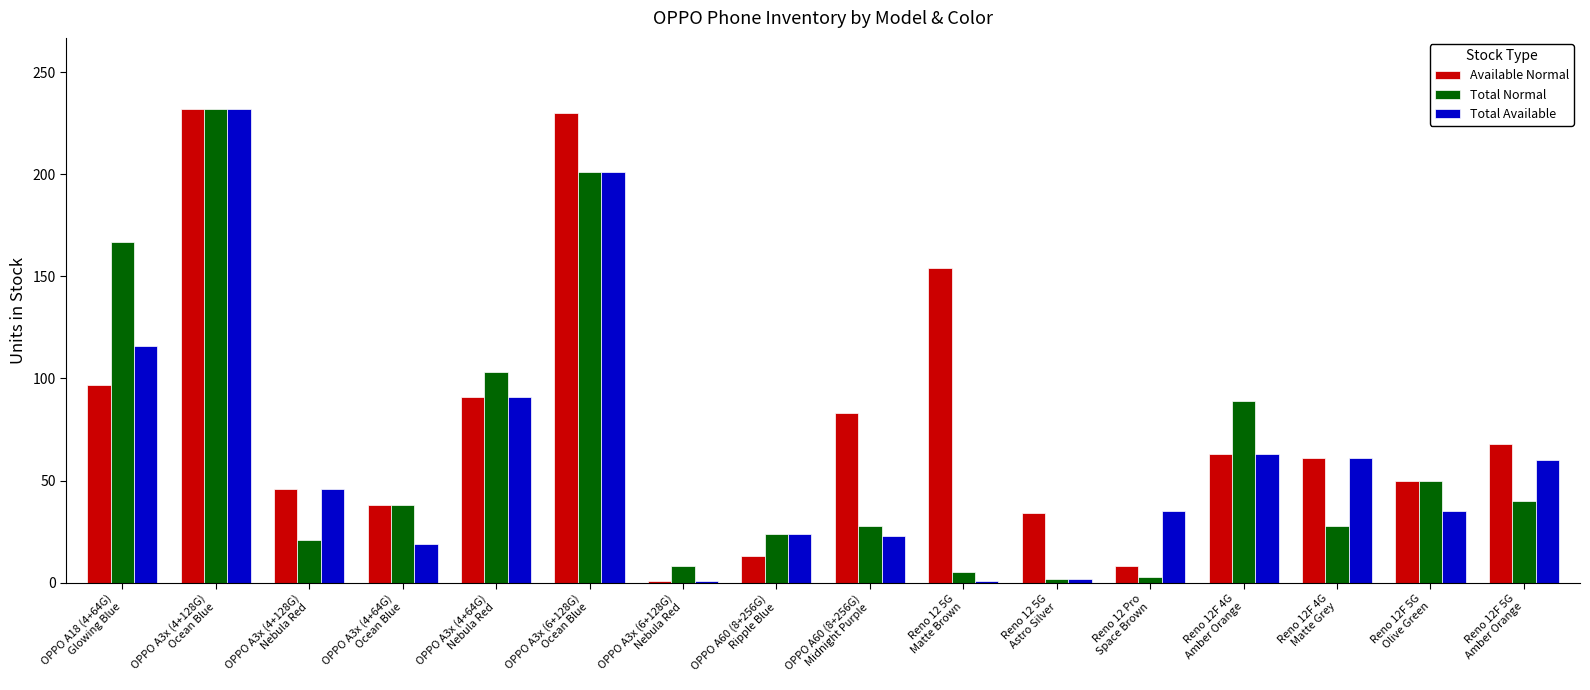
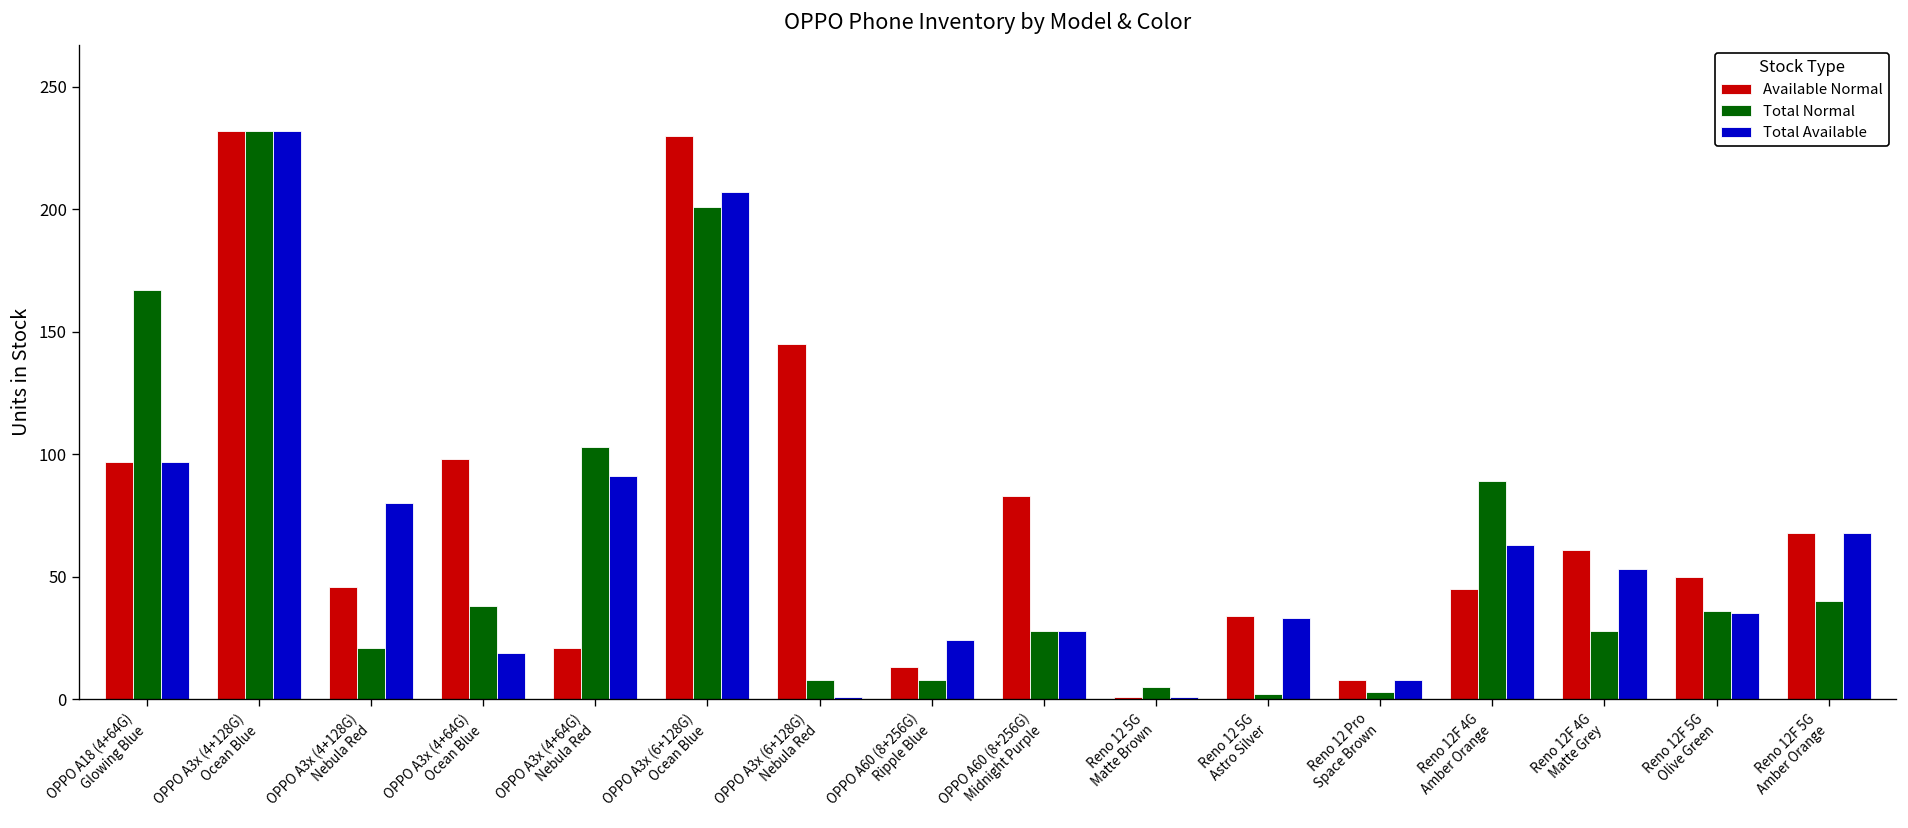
  {
    "Available Normal": {
      "OPPO A18 (4+64G) Glowing Blue": 97,
      "OPPO A3x (4+128G) Ocean Blue": 232,
      "OPPO A3x (4+128G) Nebula Red": 46,
-     "OPPO A3x (4+64G) Ocean Blue": 38,
-     "OPPO A3x (4+64G) Nebula Red": 91,
+     "OPPO A3x (4+64G) Ocean Blue": 98,
+     "OPPO A3x (4+64G) Nebula Red": 21,
      "OPPO A3x (6+128G) Ocean Blue": 230,
-     "OPPO A3x (6+128G) Nebula Red": 1,
+     "OPPO A3x (6+128G) Nebula Red": 145,
      "OPPO A60 (8+256G) Ripple Blue": 13,
      "OPPO A60 (8+256G) Midnight Purple": 83,
-     "Reno 12 5G Matte Brown": 154,
+     "Reno 12 5G Matte Brown": 1,
      "Reno 12 5G Astro Silver": 34,
      "Reno 12 Pro Space Brown": 8,
-     "Reno 12F 4G Amber Orange": 63,
+     "Reno 12F 4G Amber Orange": 45,
      "Reno 12F 4G Matte Grey": 61,
      "Reno 12F 5G Olive Green": 50,
      "Reno 12F 5G Amber Orange": 68
    },
    "Total Normal": {
      "OPPO A18 (4+64G) Glowing Blue": 167,
      "OPPO A3x (4+128G) Ocean Blue": 232,
      "OPPO A3x (4+128G) Nebula Red": 21,
      "OPPO A3x (4+64G) Ocean Blue": 38,
      "OPPO A3x (4+64G) Nebula Red": 103,
      "OPPO A3x (6+128G) Ocean Blue": 201,
      "OPPO A3x (6+128G) Nebula Red": 8,
-     "OPPO A60 (8+256G) Ripple Blue": 24,
+     "OPPO A60 (8+256G) Ripple Blue": 8,
      "OPPO A60 (8+256G) Midnight Purple": 28,
      "Reno 12 5G Matte Brown": 5,
      "Reno 12 5G Astro Silver": 2,
      "Reno 12 Pro Space Brown": 3,
      "Reno 12F 4G Amber Orange": 89,
      "Reno 12F 4G Matte Grey": 28,
-     "Reno 12F 5G Olive Green": 50,
+     "Reno 12F 5G Olive Green": 36,
      "Reno 12F 5G Amber Orange": 40
    },
    "Total Available": {
-     "OPPO A18 (4+64G) Glowing Blue": 116,
+     "OPPO A18 (4+64G) Glowing Blue": 97,
      "OPPO A3x (4+128G) Ocean Blue": 232,
-     "OPPO A3x (4+128G) Nebula Red": 46,
+     "OPPO A3x (4+128G) Nebula Red": 80,
      "OPPO A3x (4+64G) Ocean Blue": 19,
      "OPPO A3x (4+64G) Nebula Red": 91,
-     "OPPO A3x (6+128G) Ocean Blue": 201,
+     "OPPO A3x (6+128G) Ocean Blue": 207,
      "OPPO A60 (8+256G) Ripple Blue": 24,
-     "OPPO A60 (8+256G) Midnight Purple": 23,
-     "Reno 12 5G Astro Silver": 2,
-     "Reno 12 Pro Space Brown": 35,
+     "OPPO A60 (8+256G) Midnight Purple": 28,
+     "Reno 12 5G Astro Silver": 33,
+     "Reno 12 Pro Space Brown": 8,
      "Reno 12F 4G Amber Orange": 63,
-     "Reno 12F 4G Matte Grey": 61,
+     "Reno 12F 4G Matte Grey": 53,
      "Reno 12F 5G Olive Green": 35,
-     "Reno 12F 5G Amber Orange": 60
+     "Reno 12F 5G Amber Orange": 68
    }
  }
